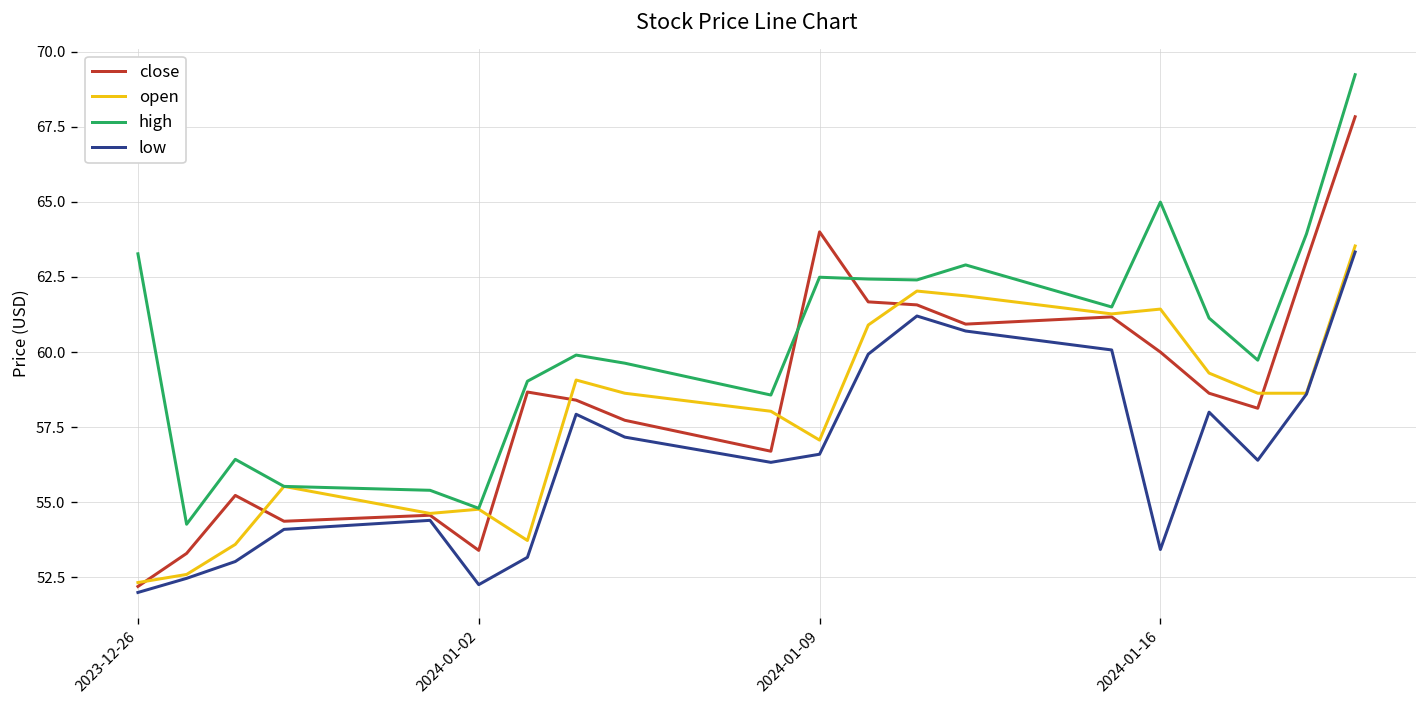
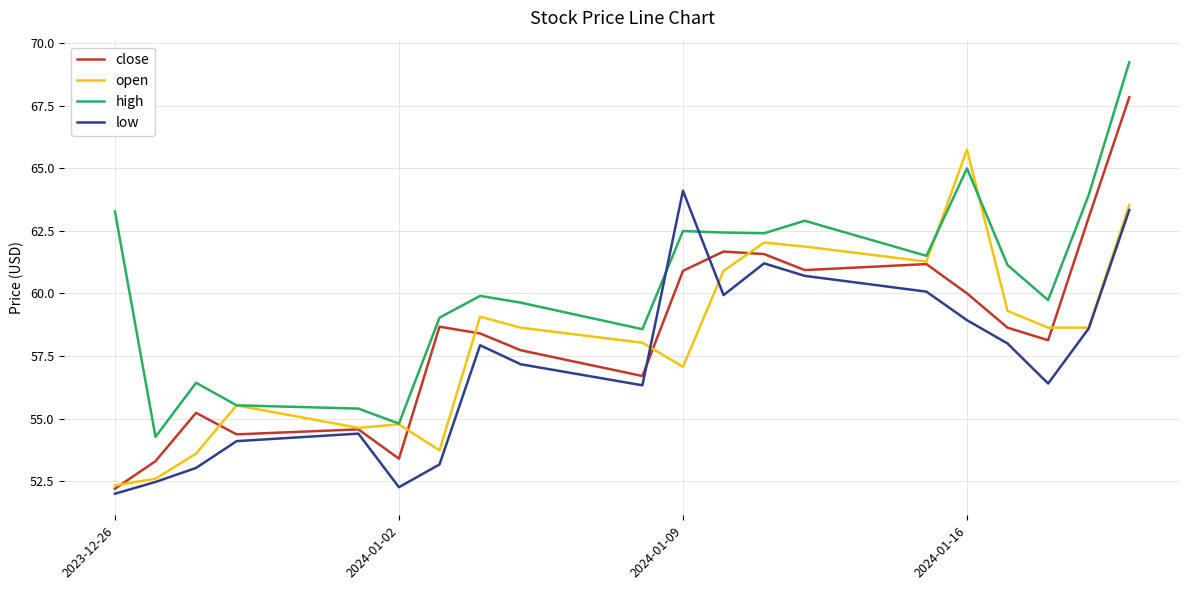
  {
    "close": {
      "2023-12-26": 52.2,
      "2024-01-02": 53.4,
-     "2024-01-09": 64.0,
+     "2024-01-09": 60.9,
      "2024-01-16": 60.0
    },
    "open": {
      "2023-12-26": 52.3,
      "2024-01-09": 57.1,
-     "2024-01-16": 61.4
+     "2024-01-16": 65.7
    },
    "high": {
      "2023-12-26": 63.3,
      "2024-01-09": 62.5,
      "2024-01-16": 65.0
    },
    "low": {
      "2023-12-26": 52.0,
      "2024-01-02": 52.3,
-     "2024-01-09": 56.6,
-     "2024-01-16": 53.4
+     "2024-01-09": 64.1,
+     "2024-01-16": 58.9
    }
  }
